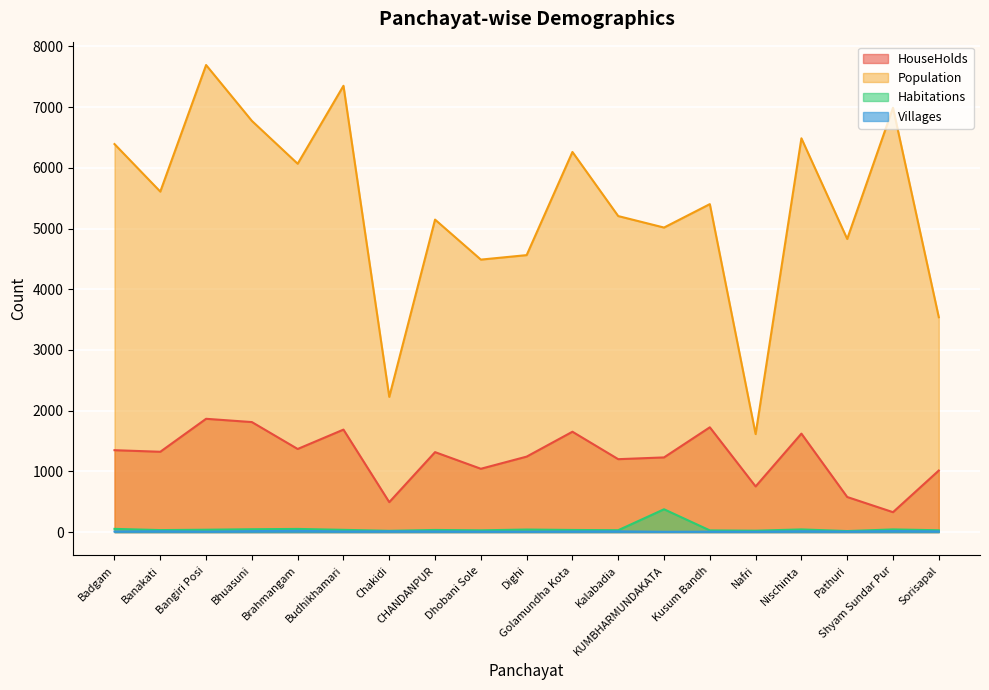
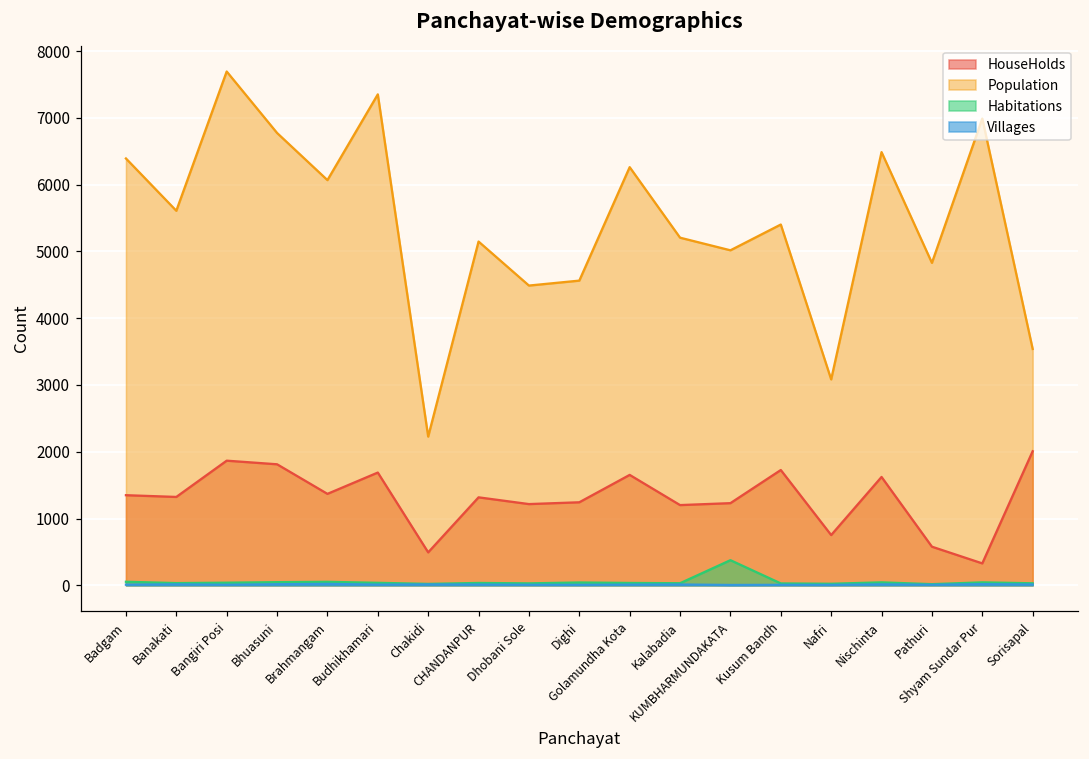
  {
    "HouseHolds": {
      "Badgam": 1300,
      "Banakati": 1300,
      "Bangiri Posi": 1900,
      "Bhuasuni": 1800,
      "Brahmangam": 1400,
      "Budhikhamari": 1700,
      "Chakidi": 500,
      "CHANDANPUR": 1300,
-     "Dhobani Sole": 1000,
+     "Dhobani Sole": 1200,
      "Dighi": 1200,
      "Golamundha Kota": 1700,
      "Kalabadia": 1200,
      "KUMBHARMUNDAKATA": 1200,
      "Kusum Bandh": 1700,
      "Nafri": 800,
      "Nischinta": 1600,
      "Pathuri": 600,
      "Shyam Sundar Pur": 300,
-     "Sorisapal": 1000
+     "Sorisapal": 2000
    },
    "Population": {
      "Badgam": 6400,
      "Banakati": 5600,
      "Bangiri Posi": 7700,
      "Bhuasuni": 6800,
      "Brahmangam": 6100,
      "Budhikhamari": 7400,
      "Chakidi": 2200,
      "CHANDANPUR": 5100,
      "Dhobani Sole": 4500,
      "Dighi": 4600,
      "Golamundha Kota": 6300,
      "Kalabadia": 5200,
      "KUMBHARMUNDAKATA": 5000,
      "Kusum Bandh": 5400,
-     "Nafri": 1600,
+     "Nafri": 3100,
      "Nischinta": 6500,
      "Pathuri": 4800,
      "Sorisapal": 3500
    },
    "Habitations": {
      "Badgam": 100,
      "KUMBHARMUNDAKATA": 400
    },
    "Villages": {
      "Badgam": 0,
      "KUMBHARMUNDAKATA": 0
    }
  }
